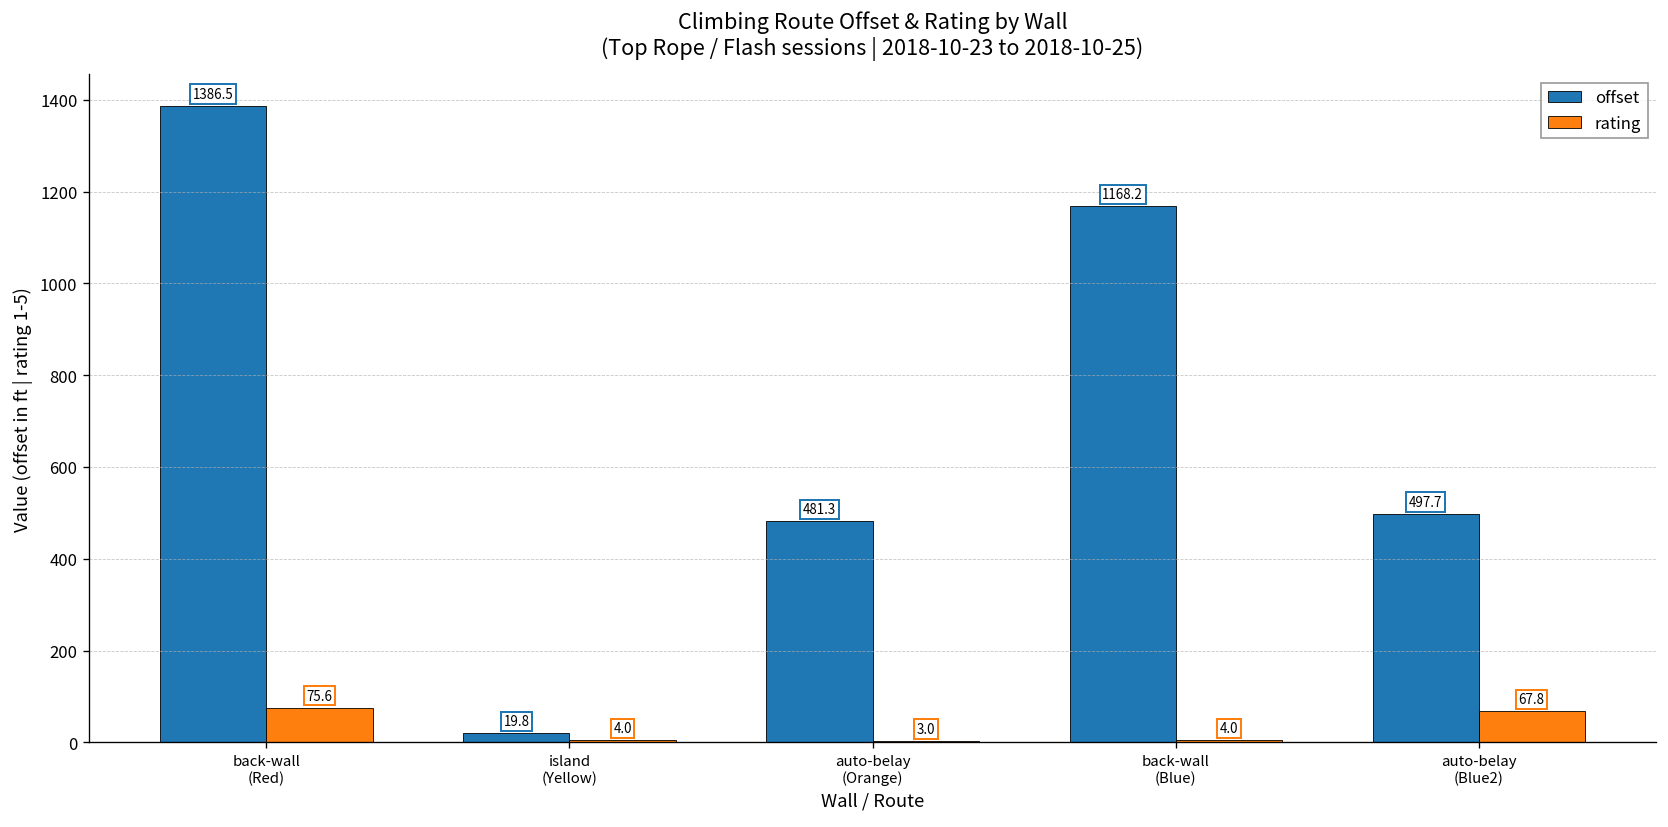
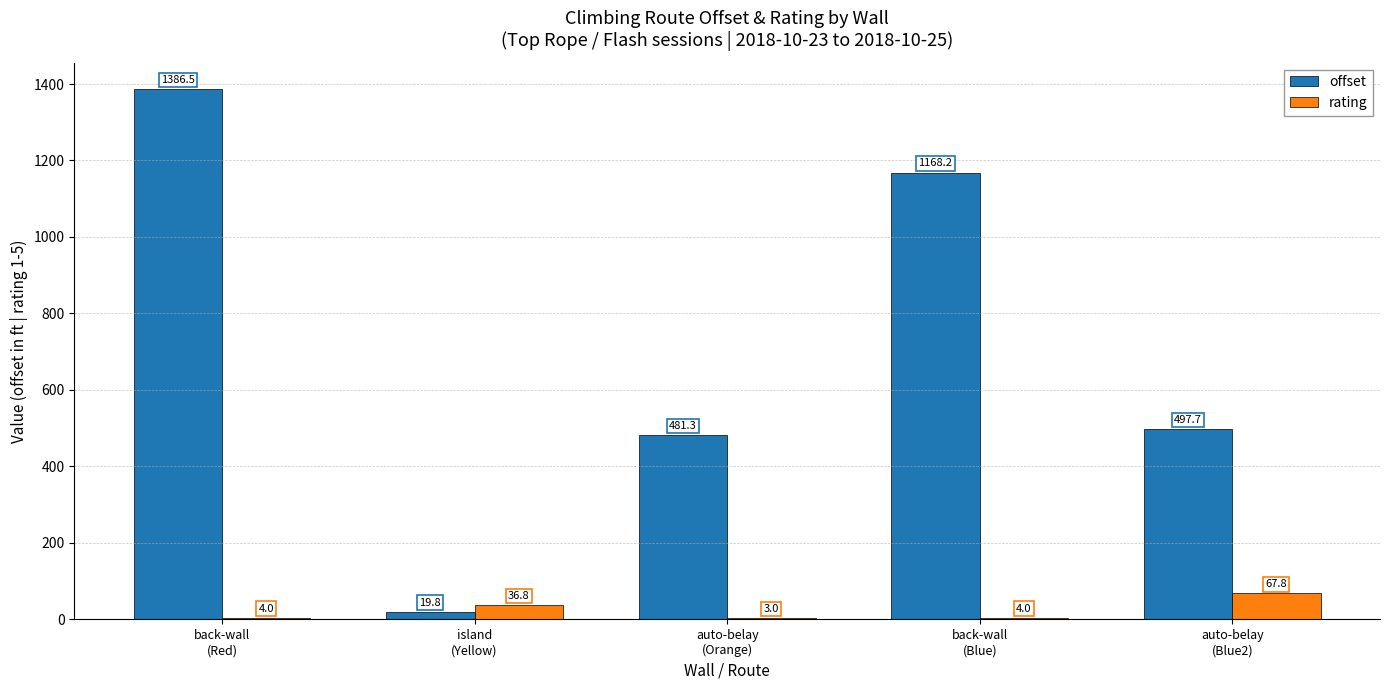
  {
    "rating": {
-     "back-wall (Red)": 75.6,
-     "island (Yellow)": 4.0
+     "back-wall (Red)": 4.0,
+     "island (Yellow)": 36.8
    }
  }
